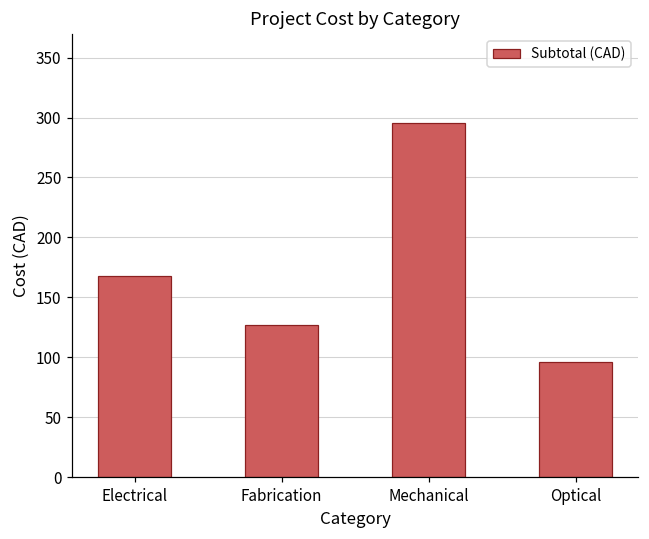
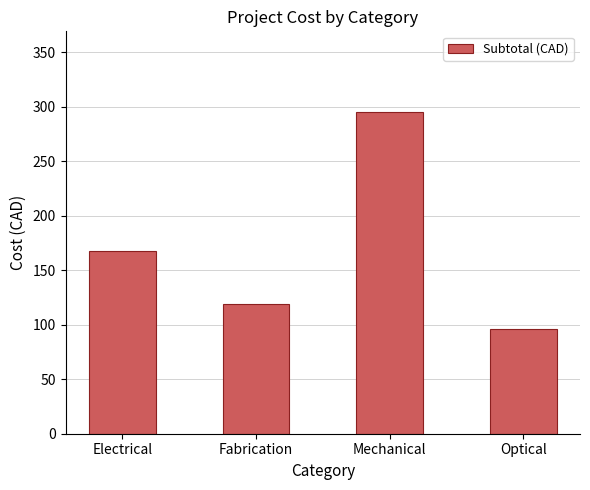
  {
    "Electrical": 168,
-   "Fabrication": 127,
+   "Fabrication": 119,
    "Mechanical": 295,
    "Optical": 96
  }
